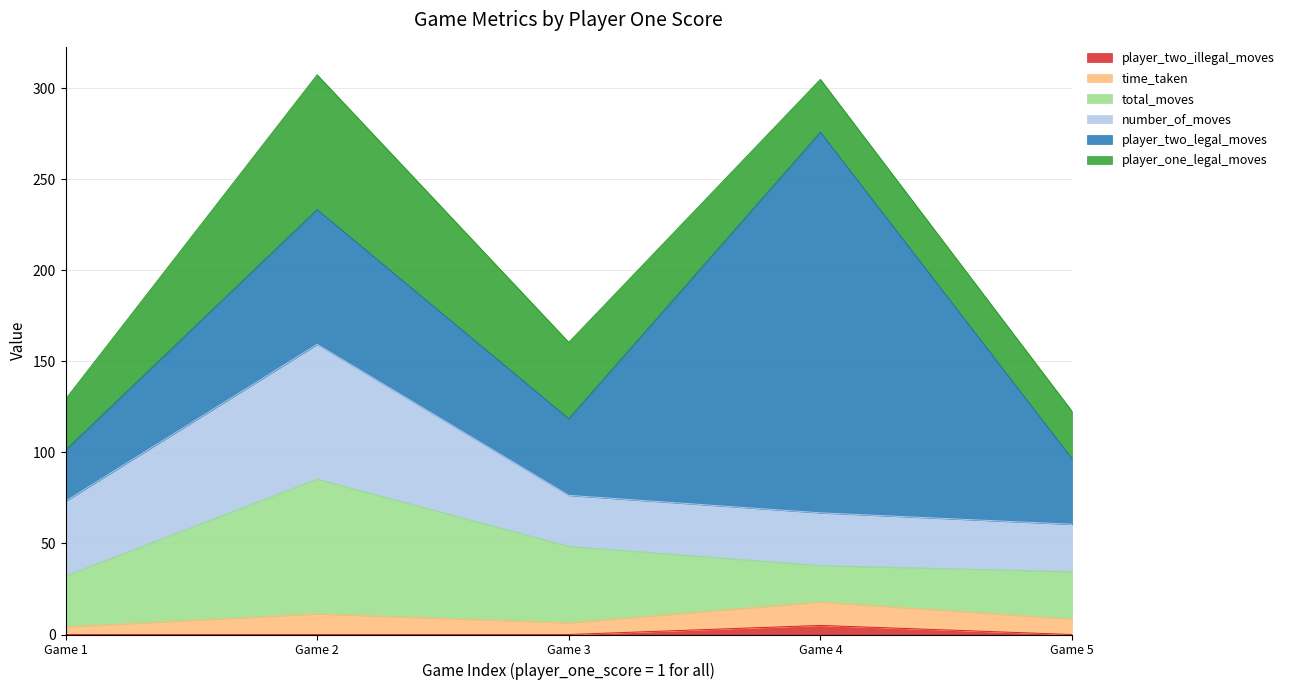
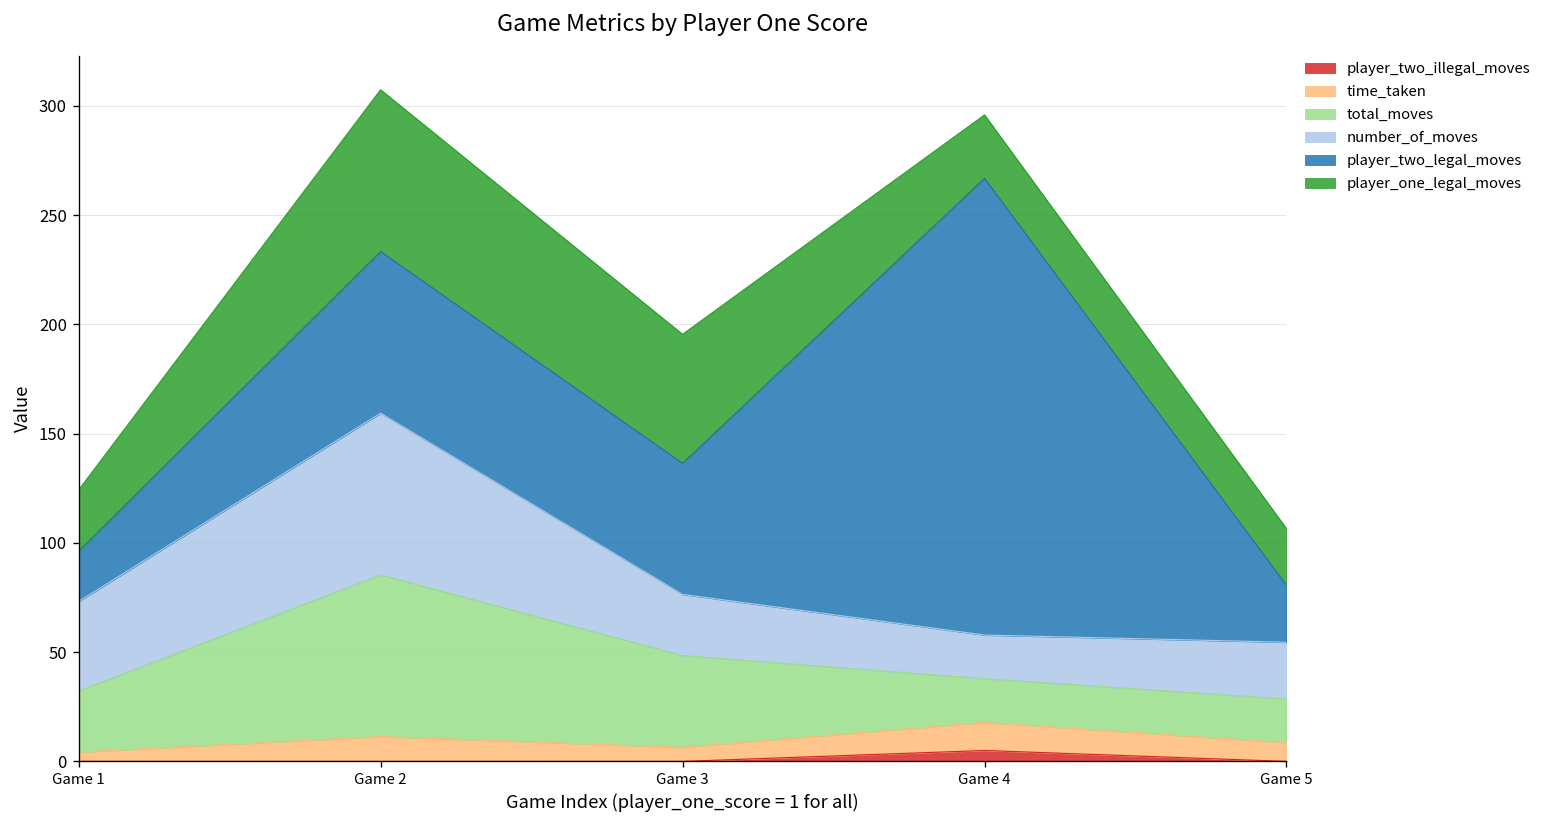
  {
    "player_two_illegal_moves": {
      "Game 1": 0,
      "Game 2": 0,
      "Game 3": 0,
      "Game 4": 5,
      "Game 5": 0
    },
    "time_taken": {
      "Game 1": 4,
      "Game 2": 11,
      "Game 3": 6,
      "Game 4": 13,
      "Game 5": 9
    },
    "total_moves": {
      "Game 1": 28,
      "Game 2": 74,
      "Game 3": 42,
      "Game 4": 20,
-     "Game 5": 26
+     "Game 5": 20
    },
    "number_of_moves": {
      "Game 1": 41,
      "Game 2": 74,
      "Game 3": 28,
-     "Game 4": 29,
+     "Game 4": 20,
      "Game 5": 26
    },
    "player_two_legal_moves": {
-     "Game 1": 28,
+     "Game 1": 23,
      "Game 2": 74,
-     "Game 3": 42,
+     "Game 3": 60,
      "Game 4": 209,
-     "Game 5": 36
+     "Game 5": 26
    },
    "player_one_legal_moves": {
      "Game 1": 28,
      "Game 2": 74,
-     "Game 3": 42,
+     "Game 3": 59,
      "Game 4": 29,
      "Game 5": 26
    }
  }
